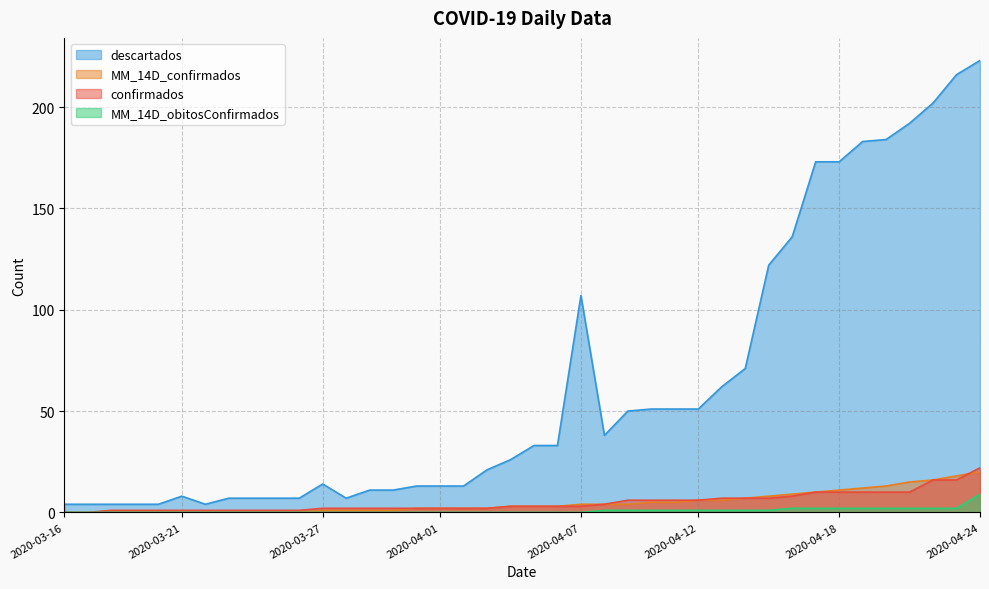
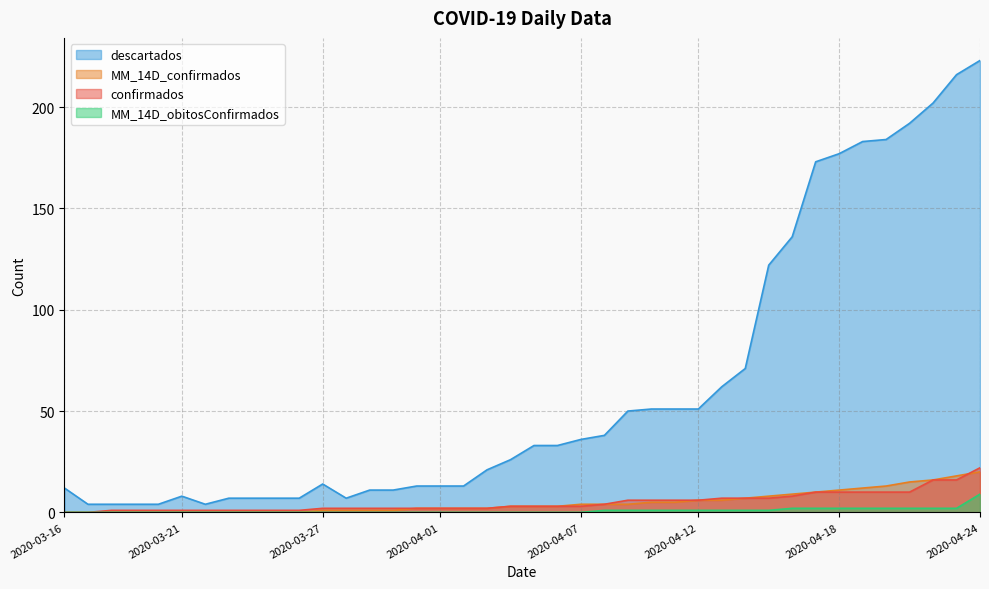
  {
    "descartados": {
-     "2020-03-16": 4,
+     "2020-03-16": 12,
      "2020-03-21": 8,
      "2020-03-27": 14,
      "2020-04-01": 13,
-     "2020-04-07": 107,
+     "2020-04-07": 36,
      "2020-04-12": 51,
-     "2020-04-18": 173,
+     "2020-04-18": 177,
      "2020-04-24": 223
    },
    "MM_14D_obitosConfirmados": {
      "2020-04-01": 0,
      "2020-04-07": 0,
      "2020-04-12": 1,
      "2020-04-18": 2,
      "2020-04-24": 9
    }
  }
